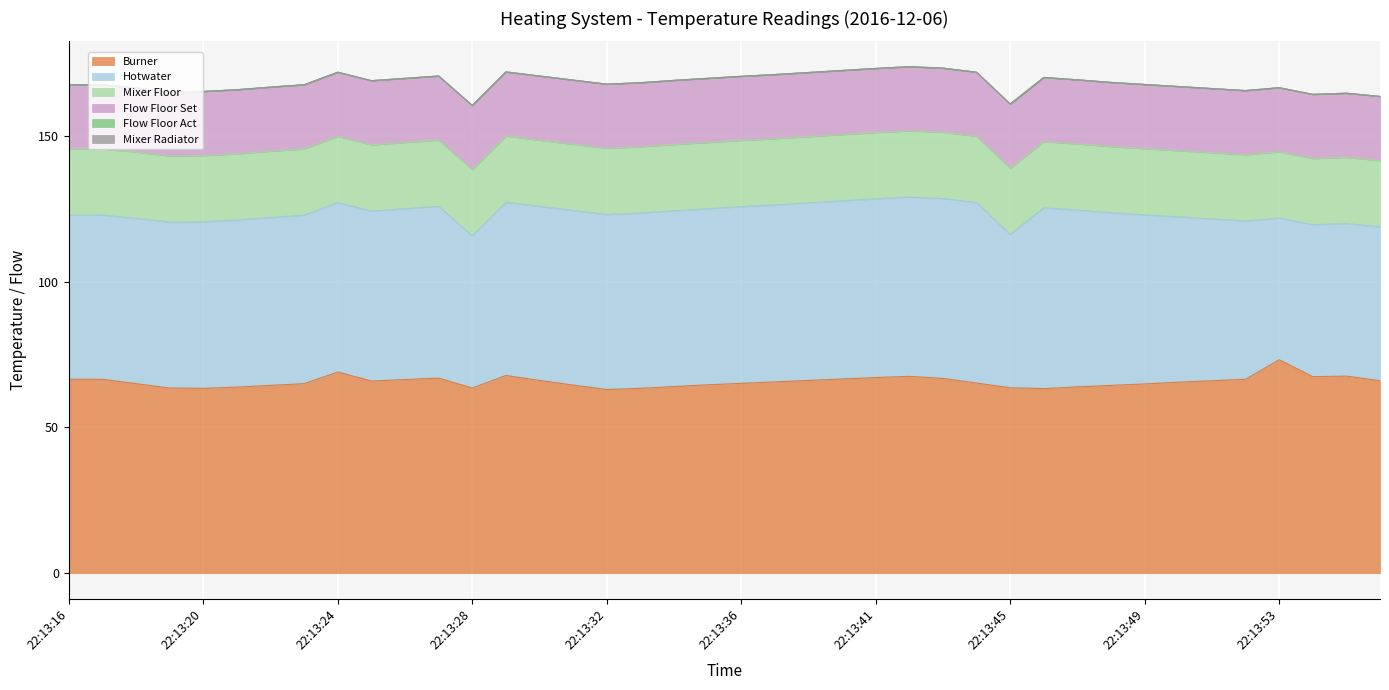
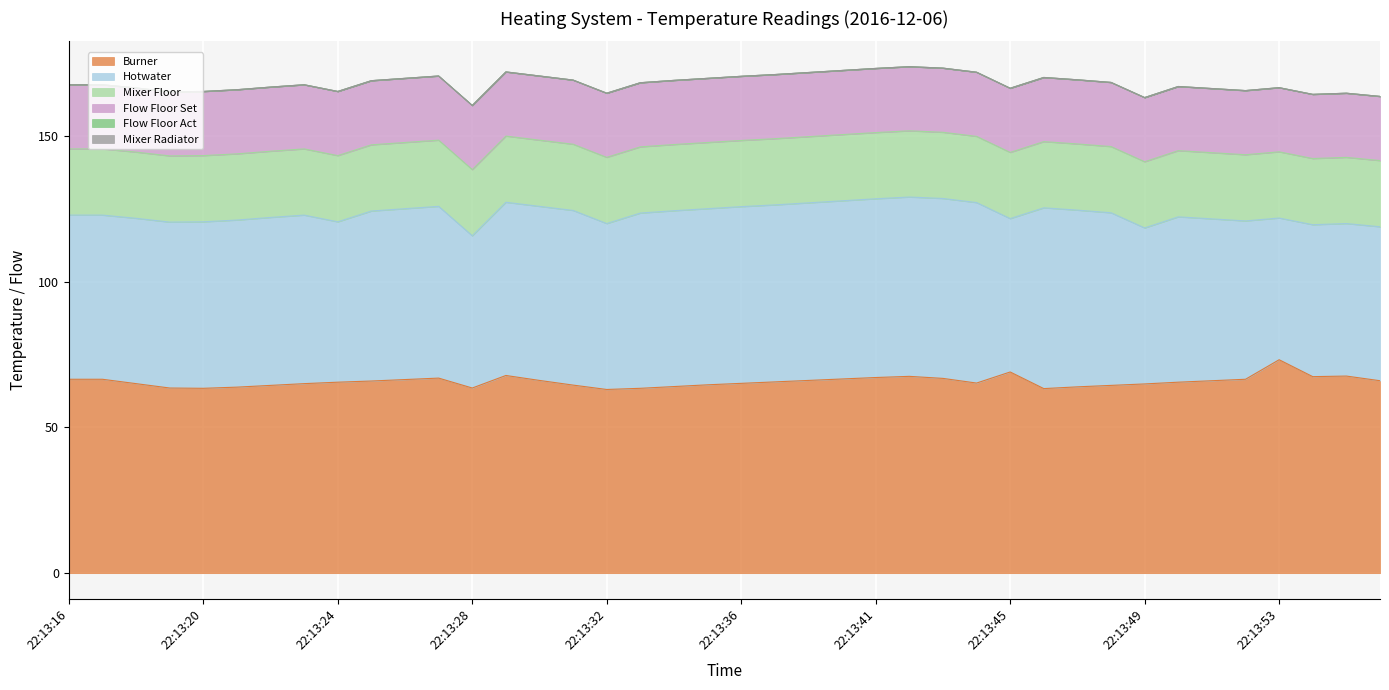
  {
    "Burner": {
-     "22:13:24": 69,
+     "22:13:24": 66,
      "22:13:28": 64,
      "22:13:32": 63,
      "22:13:36": 65,
      "22:13:41": 67,
-     "22:13:45": 64,
+     "22:13:45": 69,
      "22:13:49": 65,
      "22:13:53": 73
    },
    "Hotwater": {
-     "22:13:24": 58,
+     "22:13:24": 55,
      "22:13:28": 52,
-     "22:13:32": 60,
+     "22:13:32": 57,
      "22:13:36": 61,
      "22:13:41": 61,
      "22:13:45": 53,
-     "22:13:49": 58,
+     "22:13:49": 54,
      "22:13:53": 49
    },
    "Mixer Floor": {
      "22:13:24": 23,
      "22:13:28": 23,
      "22:13:32": 23,
      "22:13:36": 23,
      "22:13:41": 23,
      "22:13:45": 23,
      "22:13:49": 23,
      "22:13:53": 23
    }
  }
